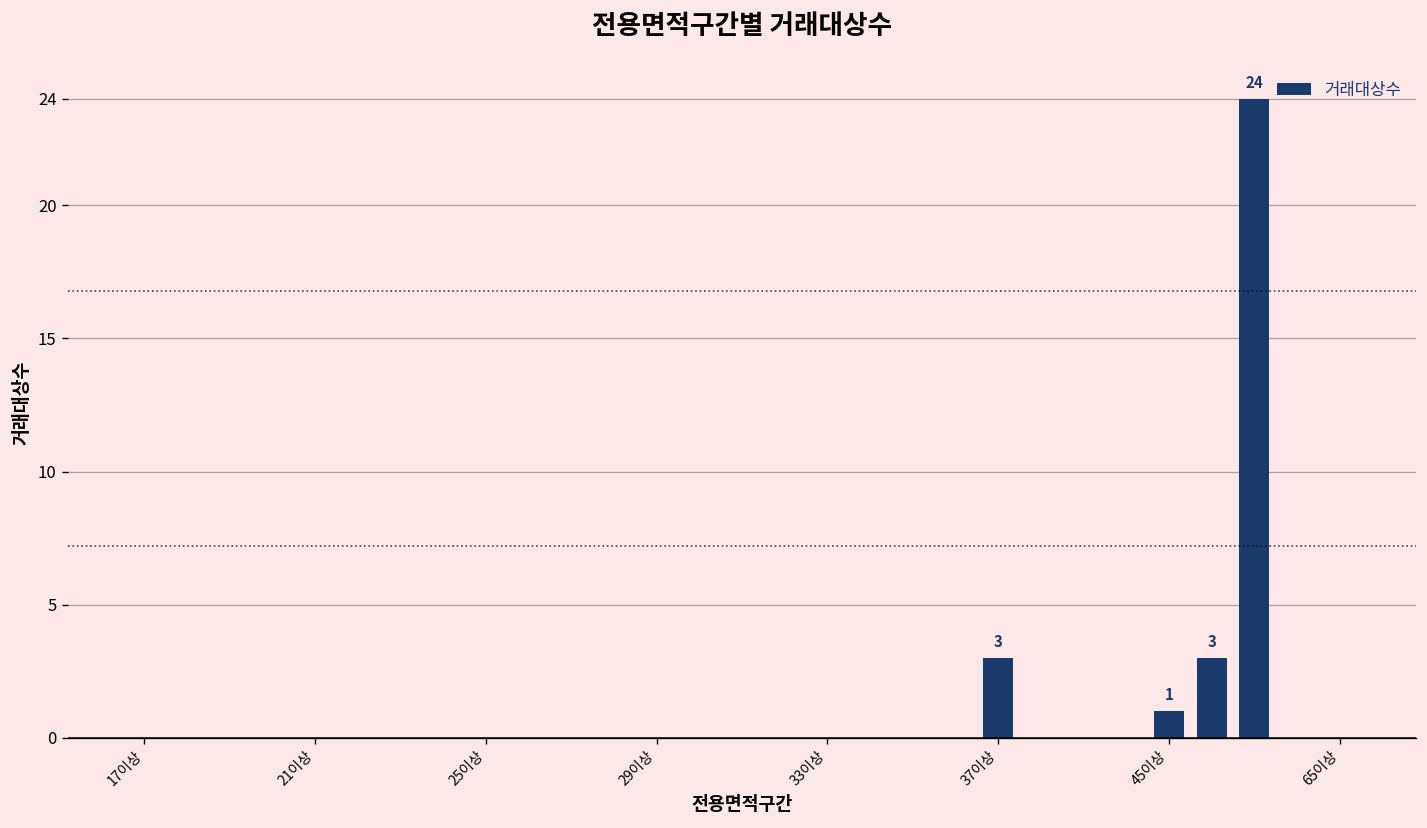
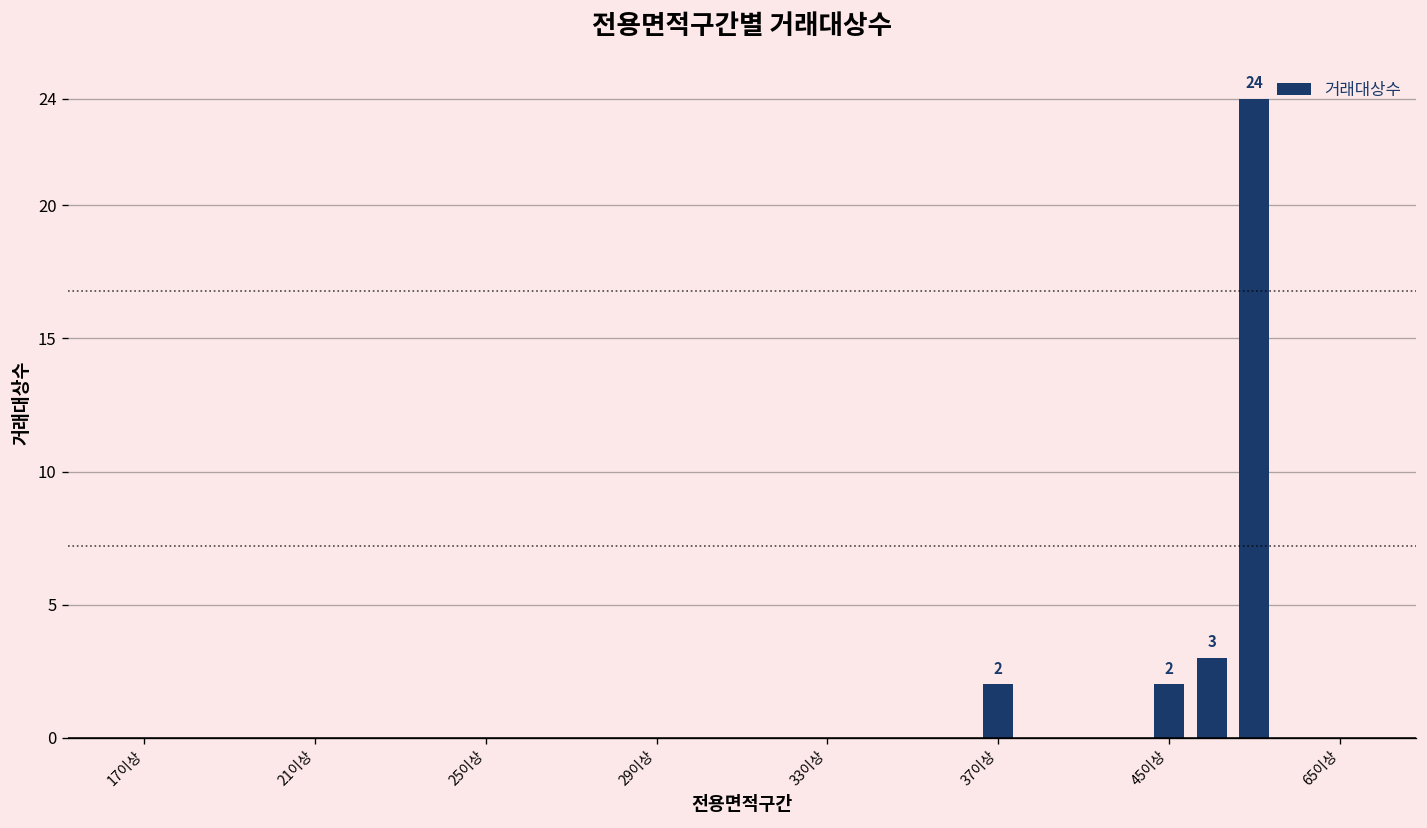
  {
-   "37이상": 3,
-   "45이상": 1
+   "37이상": 2,
+   "45이상": 2
  }
